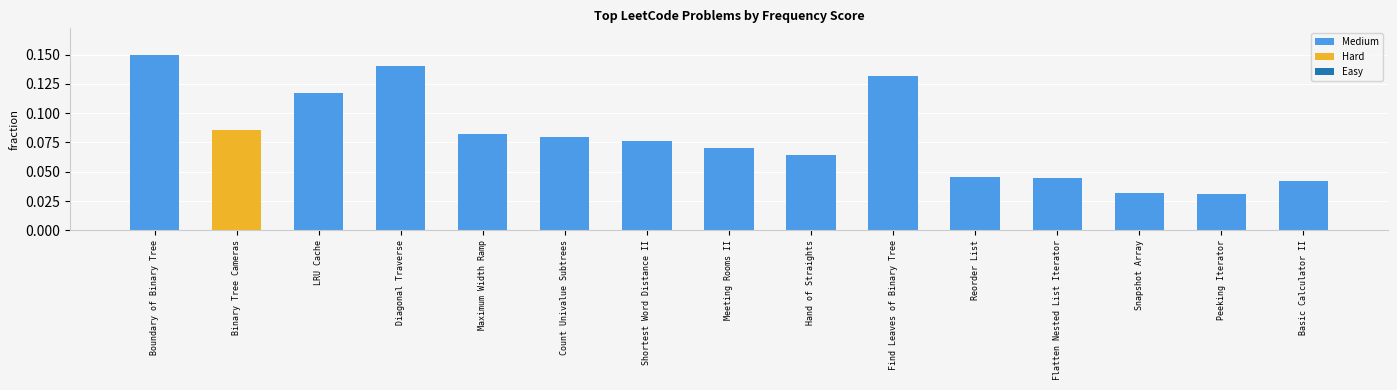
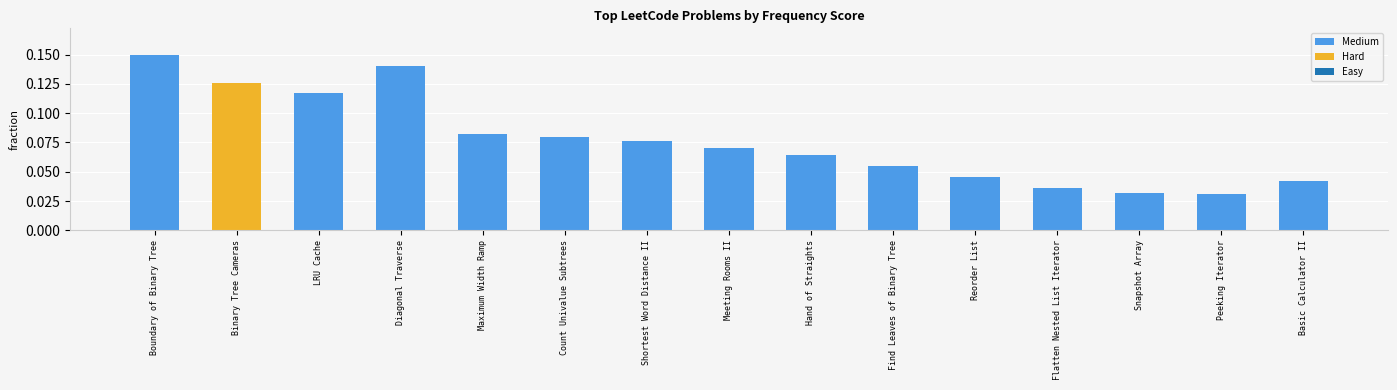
  {
    "Medium": {
      "Boundary of Binary Tree": 0.150,
      "LRU Cache": 0.117,
      "Diagonal Traverse": 0.141,
      "Maximum Width Ramp": 0.082,
      "Count Univalue Subtrees": 0.080,
      "Shortest Word Distance II": 0.076,
      "Meeting Rooms II": 0.070,
      "Hand of Straights": 0.065,
-     "Find Leaves of Binary Tree": 0.132,
+     "Find Leaves of Binary Tree": 0.055,
      "Reorder List": 0.046,
-     "Flatten Nested List Iterator": 0.044,
+     "Flatten Nested List Iterator": 0.036,
      "Snapshot Array": 0.032,
      "Peeking Iterator": 0.031,
      "Basic Calculator II": 0.042
    },
    "Hard": {
-     "Binary Tree Cameras": 0.085
+     "Binary Tree Cameras": 0.126
    }
  }
